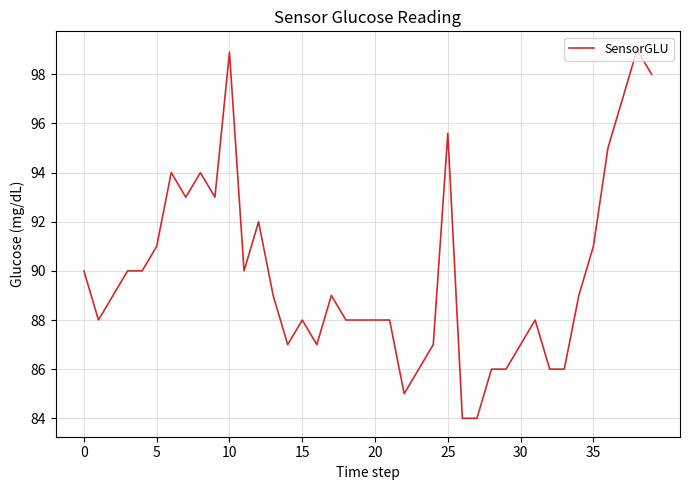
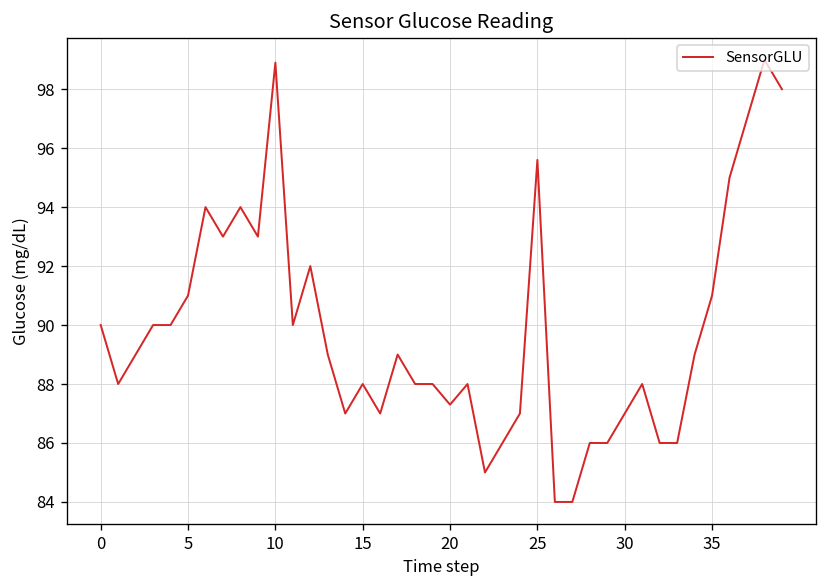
  {
    "0": 90.0,
    "5": 91.0,
    "10": 98.9,
    "15": 88.0,
-   "20": 88.0,
+   "20": 87.3,
    "25": 95.6,
    "30": 87.0,
    "35": 91.0
  }
